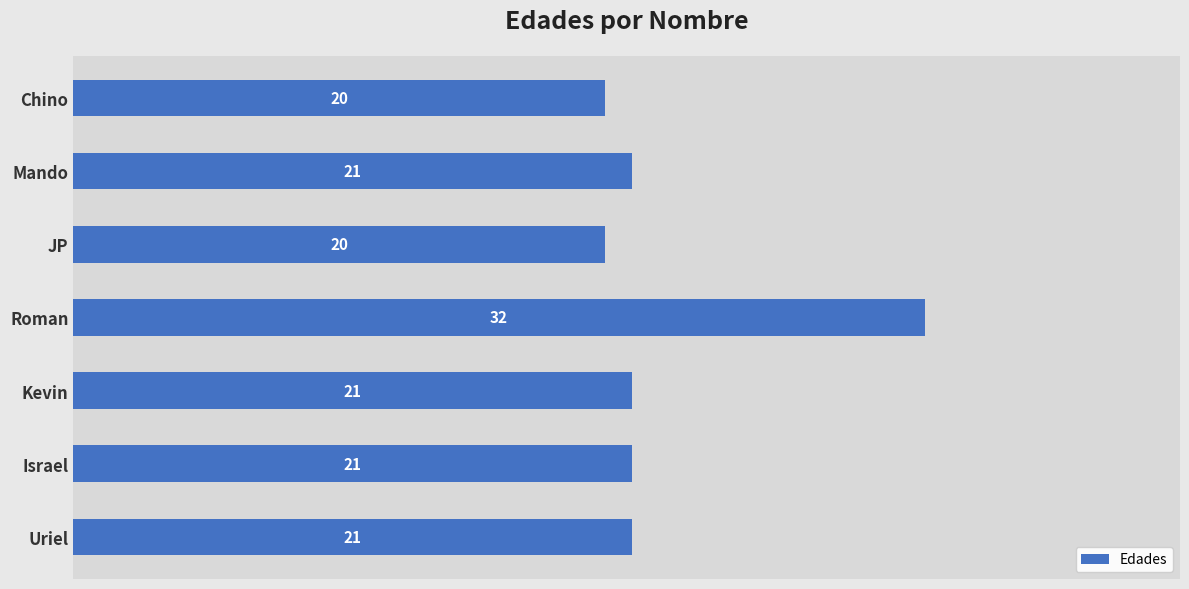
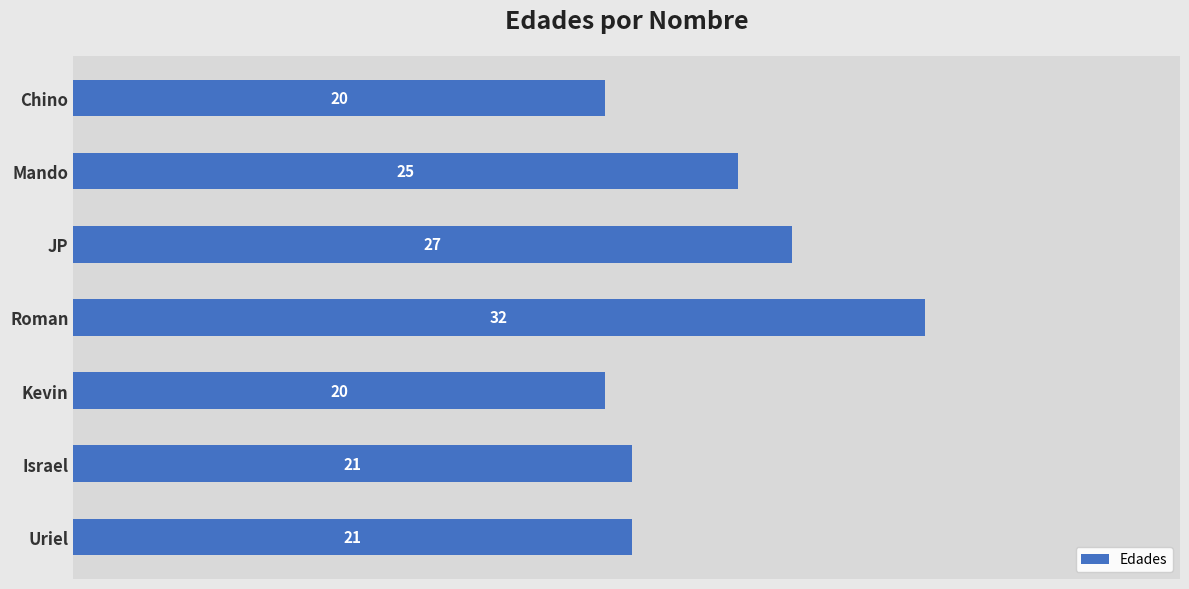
  {
    "Chino": 20,
-   "Mando": 21,
-   "JP": 20,
+   "Mando": 25,
+   "JP": 27,
    "Roman": 32,
-   "Kevin": 21,
+   "Kevin": 20,
    "Israel": 21,
    "Uriel": 21
  }
